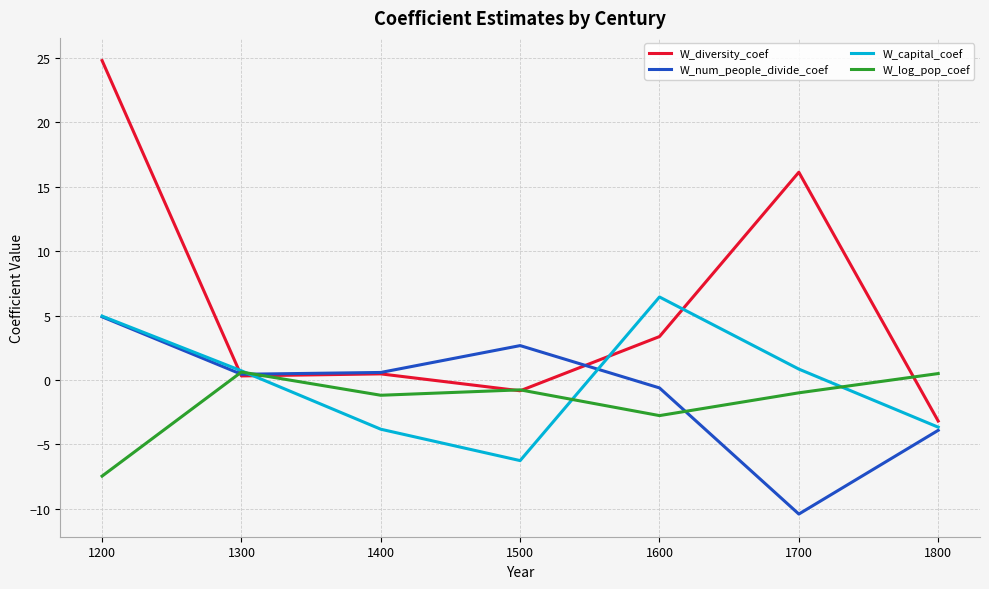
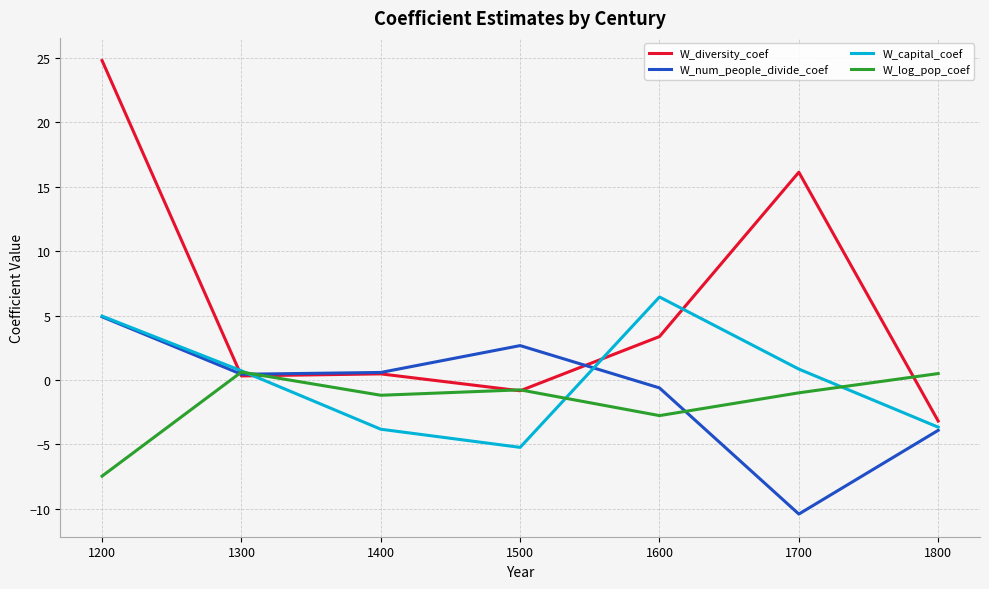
  {
    "W_diversity_coef": {
      "1200": 24.8,
      "1600": 3.4,
      "1700": 16.1,
      "1800": -3.2
    },
    "W_num_people_divide_coef": {
      "1500": 2.7,
      "1600": -0.6,
      "1700": -10.4,
      "1800": -3.9
    },
    "W_capital_coef": {
      "1400": -3.8,
-     "1500": -6.3,
+     "1500": -5.2,
      "1600": 6.4,
      "1700": 0.8,
      "1800": -3.7
    },
    "W_log_pop_coef": {
      "1200": -7.5,
      "1400": -1.2,
      "1600": -2.8,
      "1700": -1.0,
      "1800": 0.5
    }
  }
